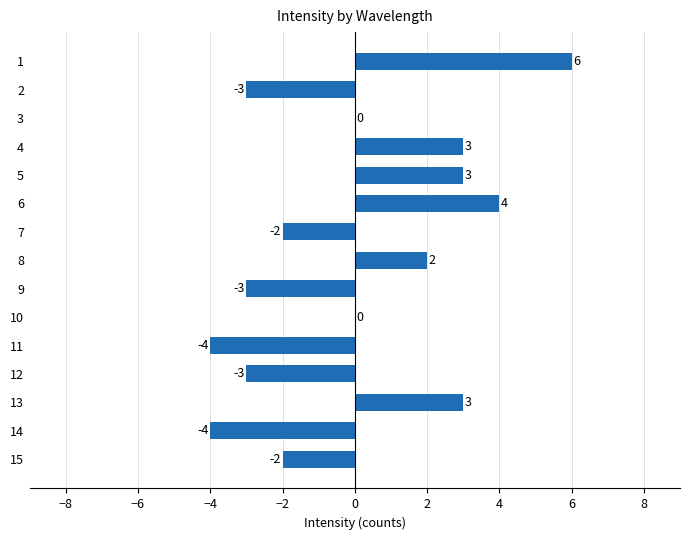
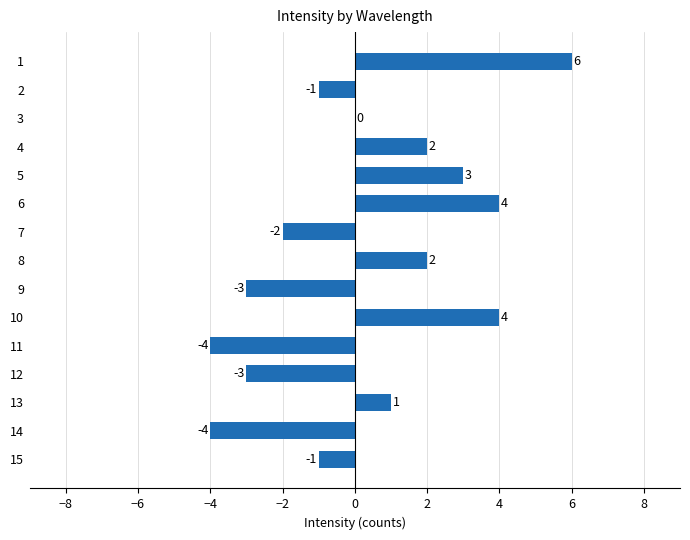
  {
    "1": 6,
-   "2": -3,
+   "2": -1,
    "3": 0,
-   "4": 3,
+   "4": 2,
    "5": 3,
    "6": 4,
    "7": -2,
    "8": 2,
    "9": -3,
-   "10": 0,
+   "10": 4,
    "11": -4,
    "12": -3,
-   "13": 3,
+   "13": 1,
    "14": -4,
-   "15": -2
+   "15": -1
  }
